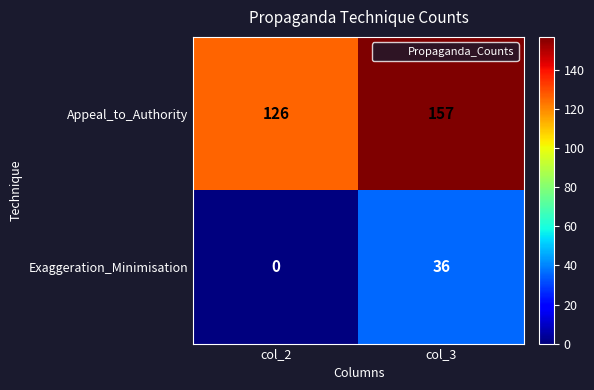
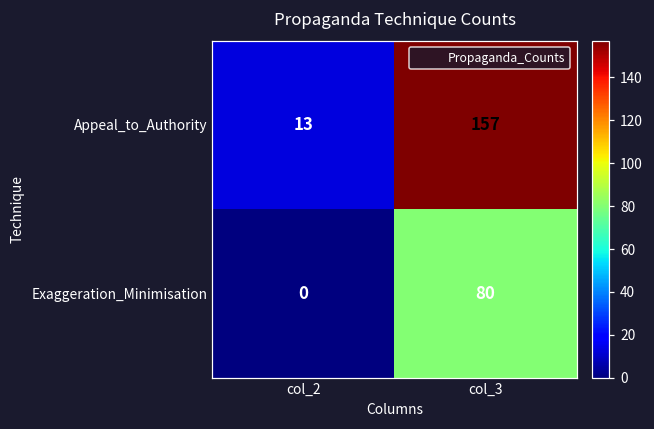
  {
    "Appeal_to_Authority": {
-     "col_2": 126,
+     "col_2": 13,
      "col_3": 157
    },
    "Exaggeration_Minimisation": {
      "col_2": 0,
-     "col_3": 36
+     "col_3": 80
    }
  }
